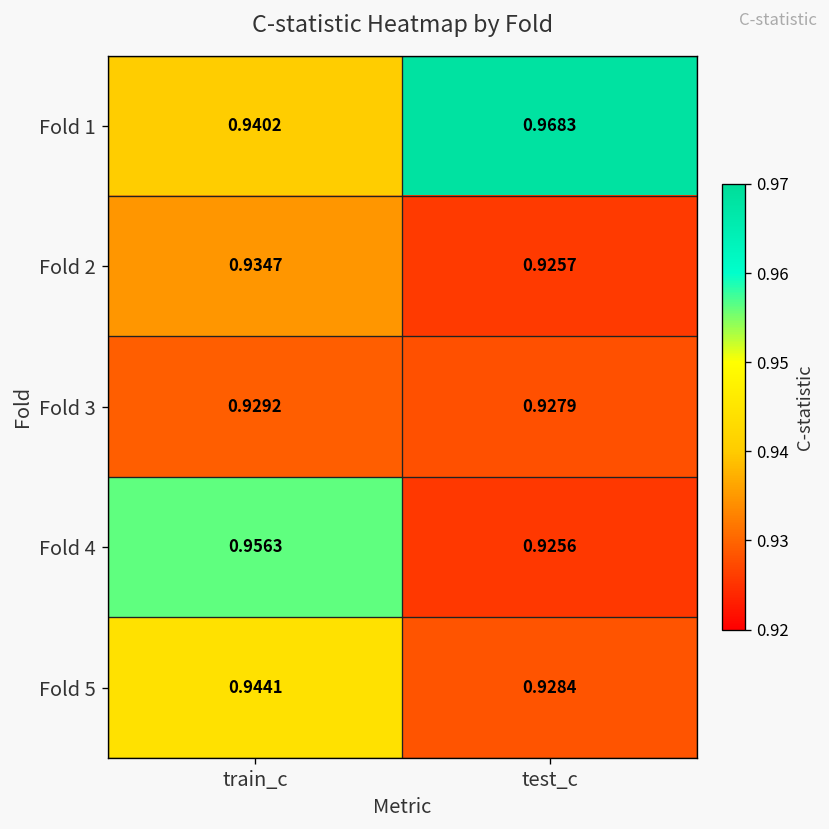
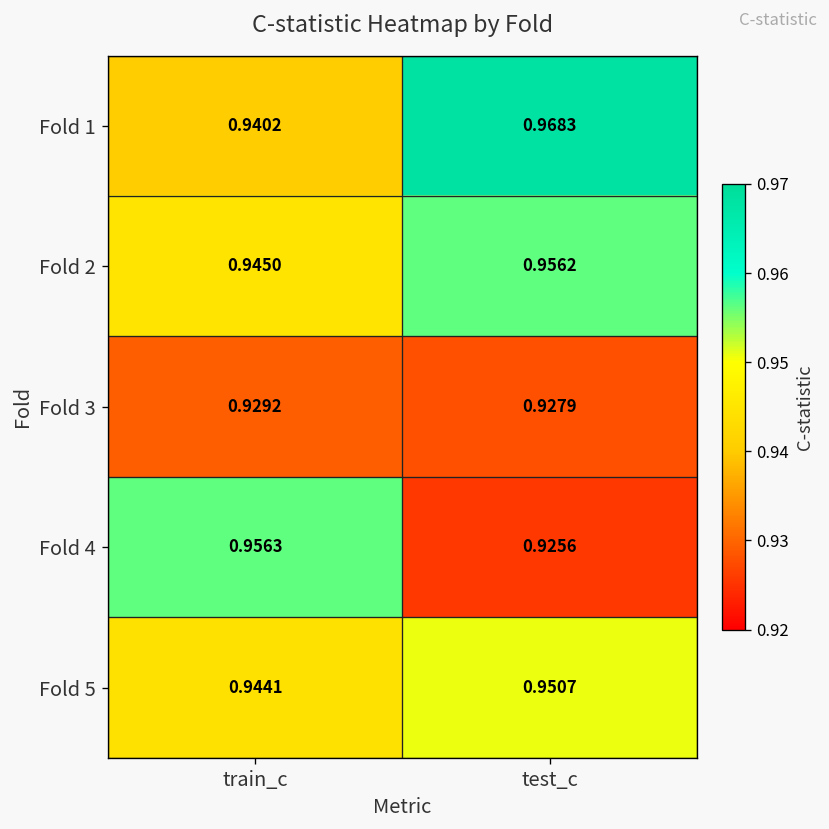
  {
    "Fold 1": {
      "train_c": 0.9402,
      "test_c": 0.9683
    },
    "Fold 2": {
-     "train_c": 0.9347,
-     "test_c": 0.9257
+     "train_c": 0.9450,
+     "test_c": 0.9562
    },
    "Fold 3": {
      "train_c": 0.9292,
      "test_c": 0.9279
    },
    "Fold 4": {
      "train_c": 0.9563,
      "test_c": 0.9256
    },
    "Fold 5": {
      "train_c": 0.9441,
-     "test_c": 0.9284
+     "test_c": 0.9507
    }
  }
